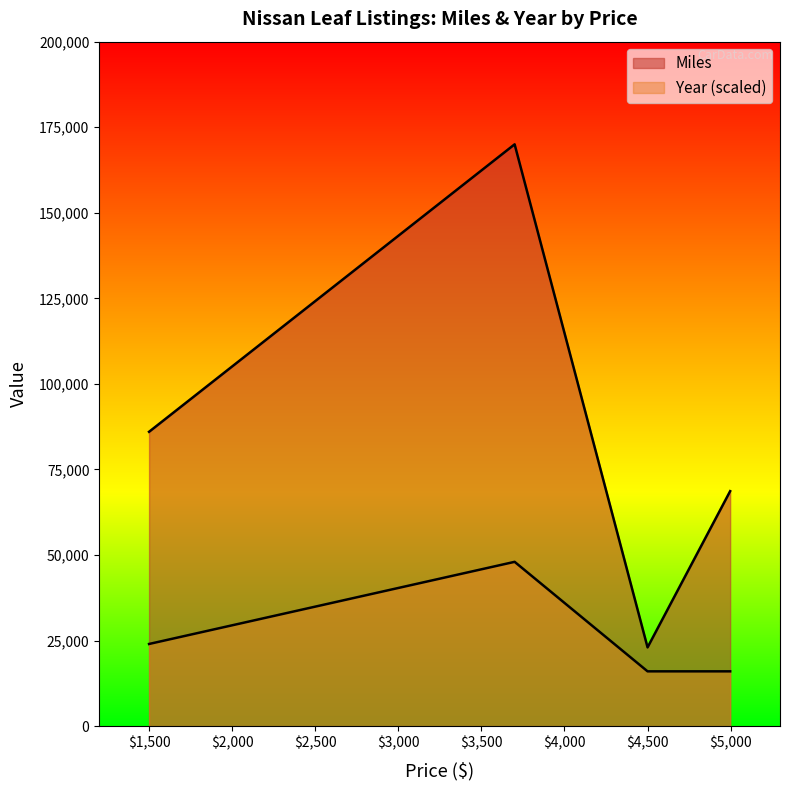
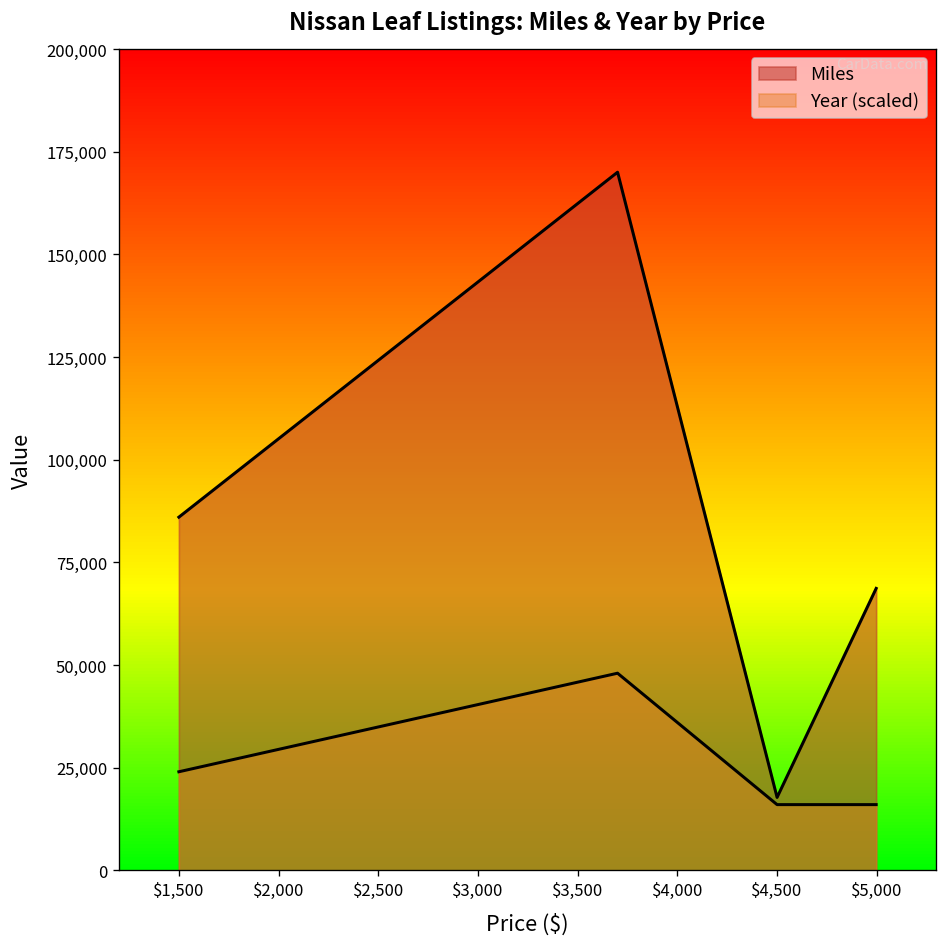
  {
    "Miles": {
      "$1,500": "86,000",
-     "$4,500": "23,000",
+     "$4,500": "18,000",
      "$5,000": "69,000"
    },
    "Year (scaled)": {
      "$1,500": "24,000",
      "$4,500": "16,000",
      "$5,000": "16,000"
    }
  }
